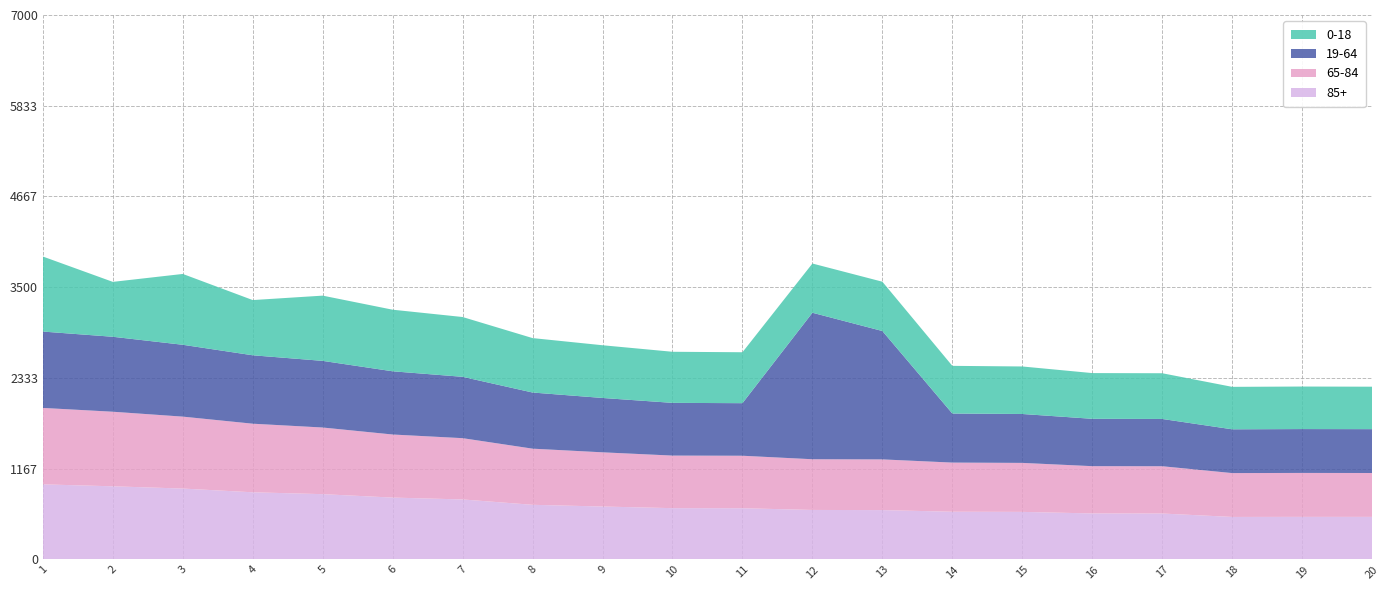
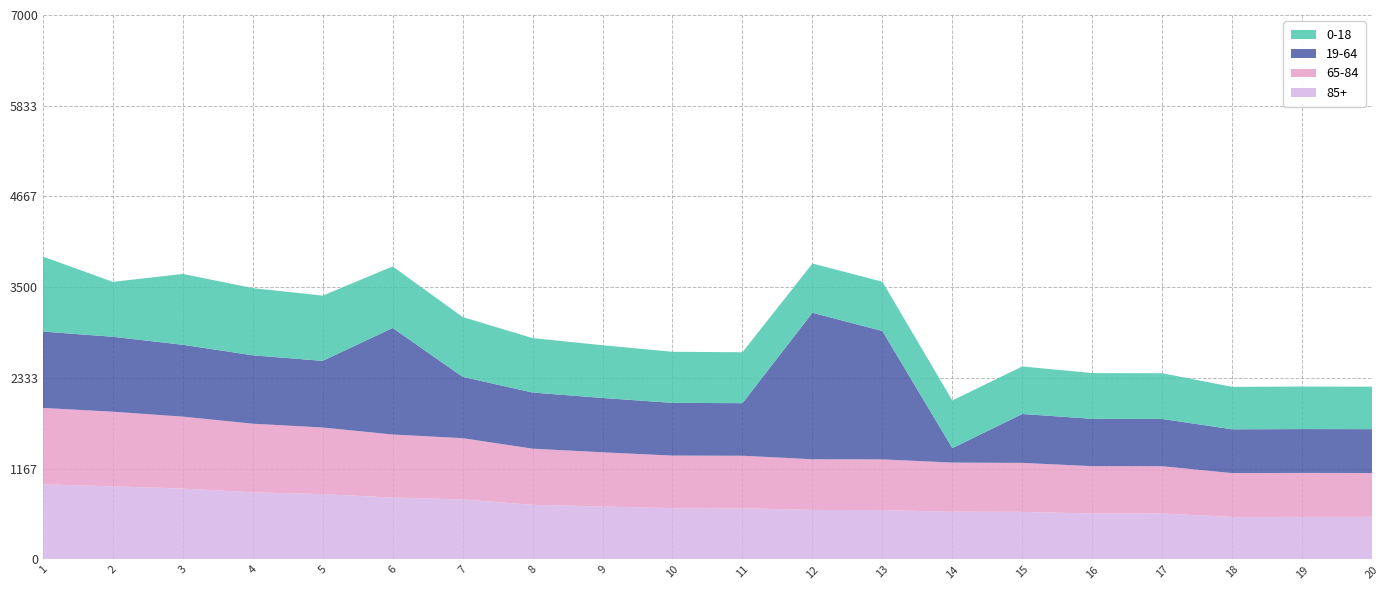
  {
    "19-64": {
      "1": 1000,
      "2": 1000,
      "3": 900,
      "4": 900,
      "5": 900,
-     "6": 800,
+     "6": 1400,
      "7": 800,
      "8": 700,
      "9": 700,
      "10": 700,
      "11": 700,
      "12": 1900,
      "13": 1700,
-     "14": 600,
+     "14": 200,
      "15": 600,
      "16": 600,
      "17": 600,
      "18": 600,
      "19": 600,
      "20": 600
    },
    "0-18": {
      "1": 1000,
      "2": 700,
      "3": 900,
-     "4": 700,
+     "4": 900,
      "5": 800,
      "6": 800,
      "7": 800,
      "8": 700,
      "9": 700,
      "10": 700,
      "11": 700,
      "12": 600,
      "13": 600,
      "14": 600,
      "15": 600,
      "16": 600,
      "17": 600,
      "18": 500,
      "19": 500,
      "20": 500
    }
  }
